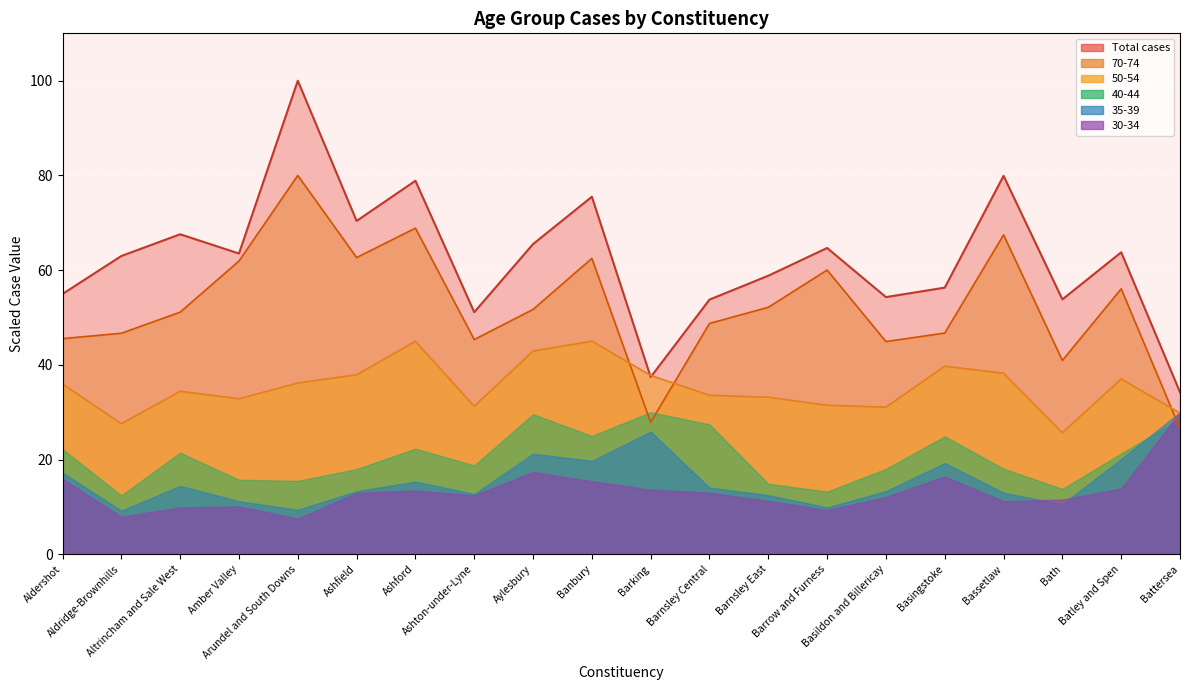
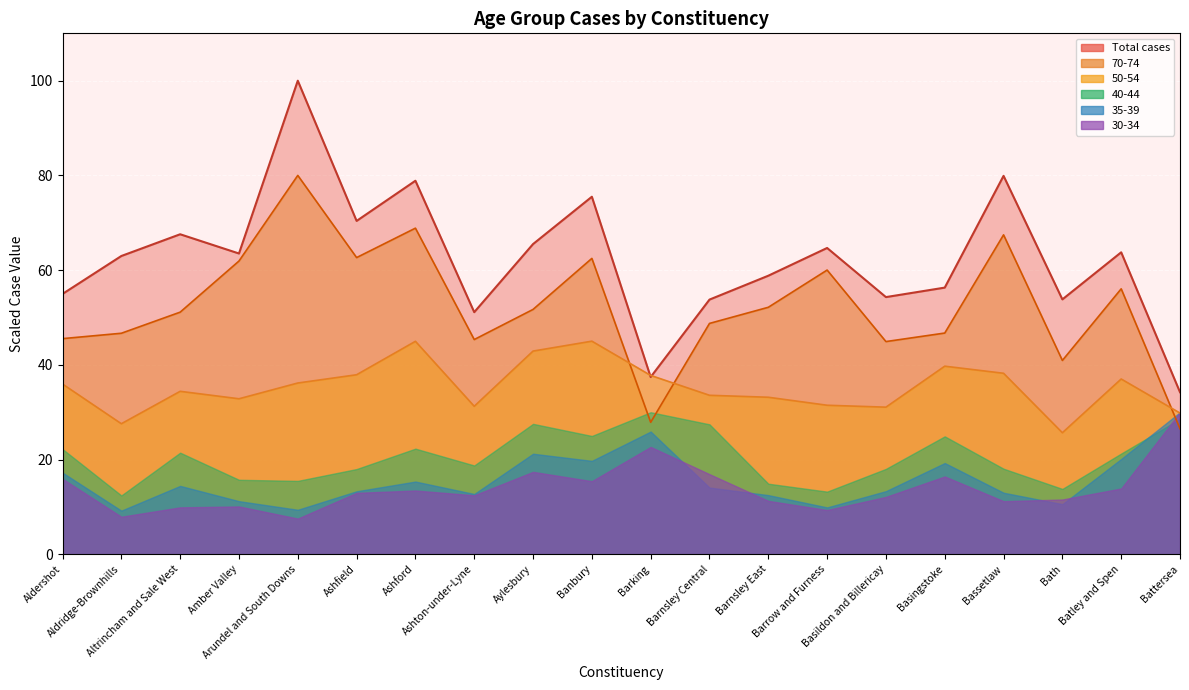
  {
    "40-44": {
      "Aldershot": 22,
      "Aldridge-Brownhills": 12,
      "Altrincham and Sale West": 21,
      "Amber Valley": 16,
      "Arundel and South Downs": 16,
      "Ashfield": 18,
      "Ashford": 22,
      "Ashton-under-Lyne": 19,
-     "Aylesbury": 30,
+     "Aylesbury": 28,
      "Banbury": 25,
      "Barking": 30,
      "Barnsley Central": 27,
      "Barnsley East": 15,
      "Barrow and Furness": 13,
      "Basildon and Billericay": 18,
      "Basingstoke": 25,
      "Bassetlaw": 18,
      "Bath": 14,
      "Batley and Spen": 21,
      "Battersea": 29
    },
    "35-39": {
      "Aldershot": 17,
      "Aldridge-Brownhills": 9,
      "Altrincham and Sale West": 14,
      "Amber Valley": 11,
      "Arundel and South Downs": 9,
      "Ashford": 15,
      "Aylesbury": 21,
      "Banbury": 20,
      "Barking": 26,
      "Barnsley Central": 14,
      "Barnsley East": 12,
      "Barrow and Furness": 10,
      "Basildon and Billericay": 13,
      "Basingstoke": 19,
      "Bassetlaw": 13,
      "Bath": 11,
      "Batley and Spen": 20
    },
    "30-34": {
      "Aldershot": 16,
      "Aldridge-Brownhills": 8,
      "Altrincham and Sale West": 10,
      "Amber Valley": 10,
      "Arundel and South Downs": 8,
      "Ashford": 13,
      "Aylesbury": 17,
      "Banbury": 15,
-     "Barking": 14,
-     "Barnsley Central": 13,
+     "Barking": 23,
+     "Barnsley Central": 17,
      "Barnsley East": 11,
      "Barrow and Furness": 9,
      "Basildon and Billericay": 12,
      "Basingstoke": 16,
      "Bassetlaw": 11,
      "Bath": 12,
      "Batley and Spen": 14
    }
  }
